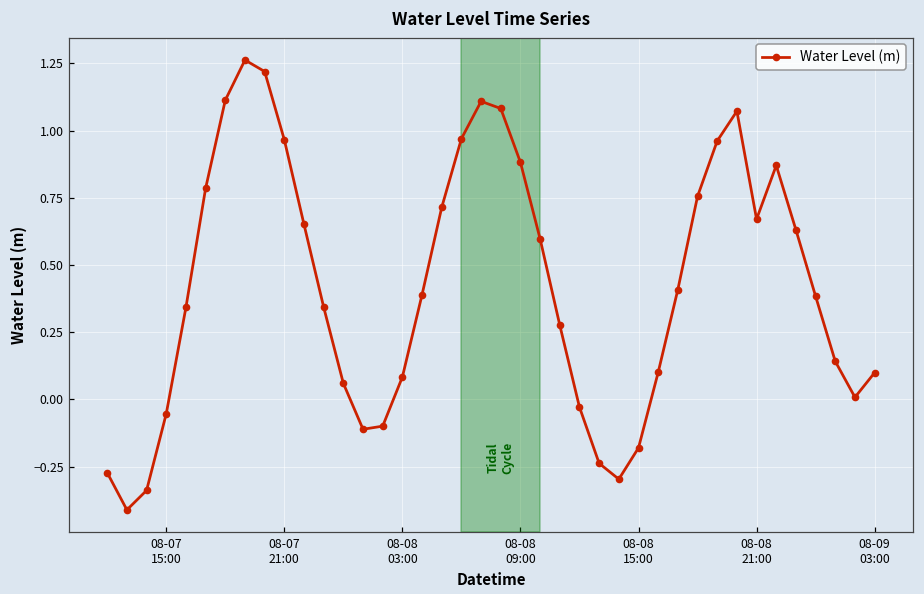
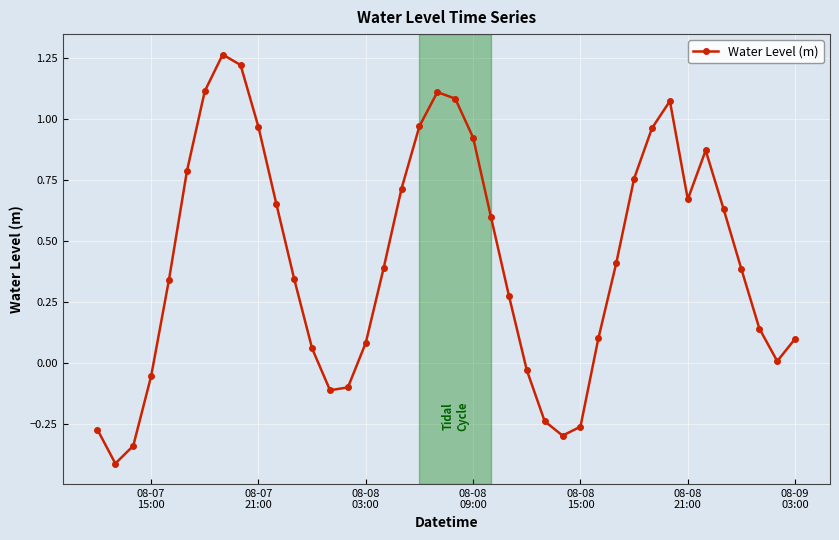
  {
    "08-07 15:00": -0.05,
    "08-07 21:00": 0.97,
    "08-08 03:00": 0.08,
-   "08-08 09:00": 0.88,
-   "08-08 15:00": -0.18,
+   "08-08 09:00": 0.92,
+   "08-08 15:00": -0.26,
    "08-08 21:00": 0.67,
    "08-09 03:00": 0.10
  }
